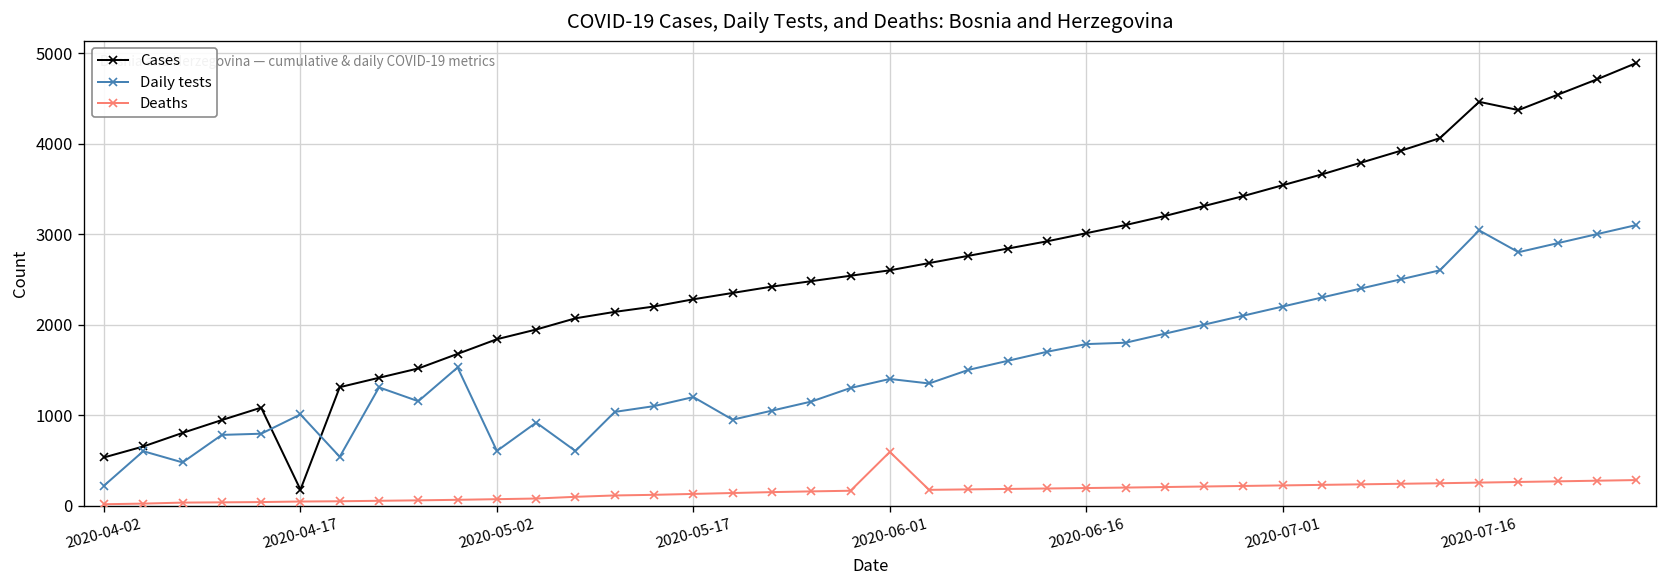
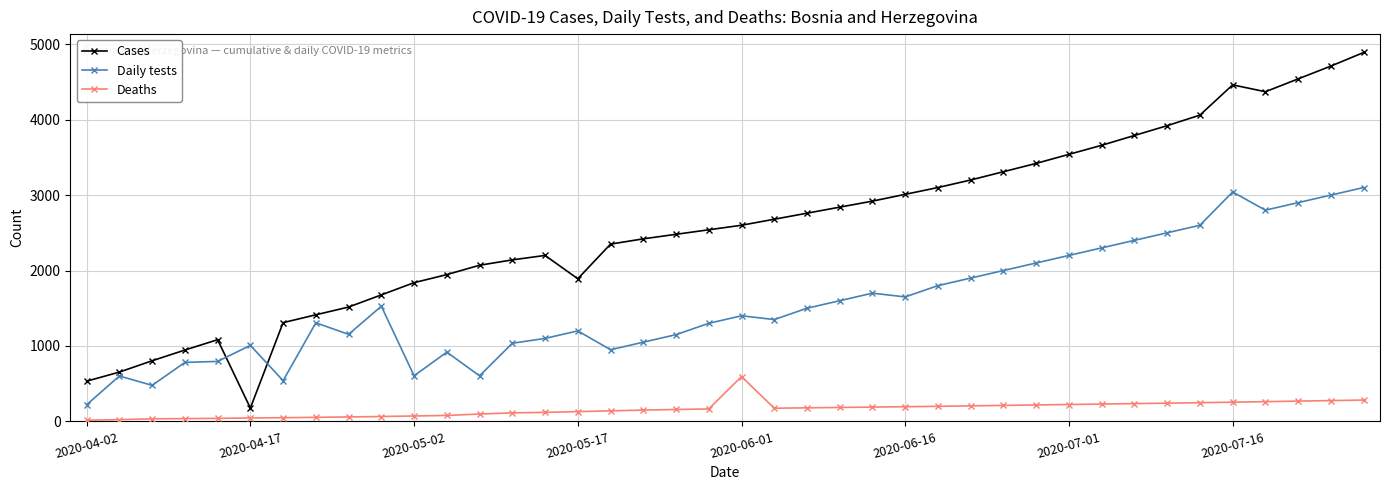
  {
    "Cases": {
      "2020-04-02": 500,
      "2020-04-17": 200,
      "2020-05-02": 1800,
-     "2020-05-17": 2300,
+     "2020-05-17": 1900,
      "2020-06-01": 2600,
      "2020-06-16": 3000,
      "2020-07-01": 3500,
      "2020-07-16": 4500
    },
    "Daily tests": {
      "2020-04-02": 200,
      "2020-04-17": 1000,
      "2020-05-02": 600,
      "2020-05-17": 1200,
      "2020-06-01": 1400,
-     "2020-06-16": 1800,
+     "2020-06-16": 1700,
      "2020-07-01": 2200,
      "2020-07-16": 3000
    },
    "Deaths": {
      "2020-04-02": 0,
      "2020-04-17": 0,
      "2020-05-02": 100,
      "2020-05-17": 100,
      "2020-06-01": 600,
      "2020-06-16": 200,
      "2020-07-01": 200,
      "2020-07-16": 300
    }
  }
